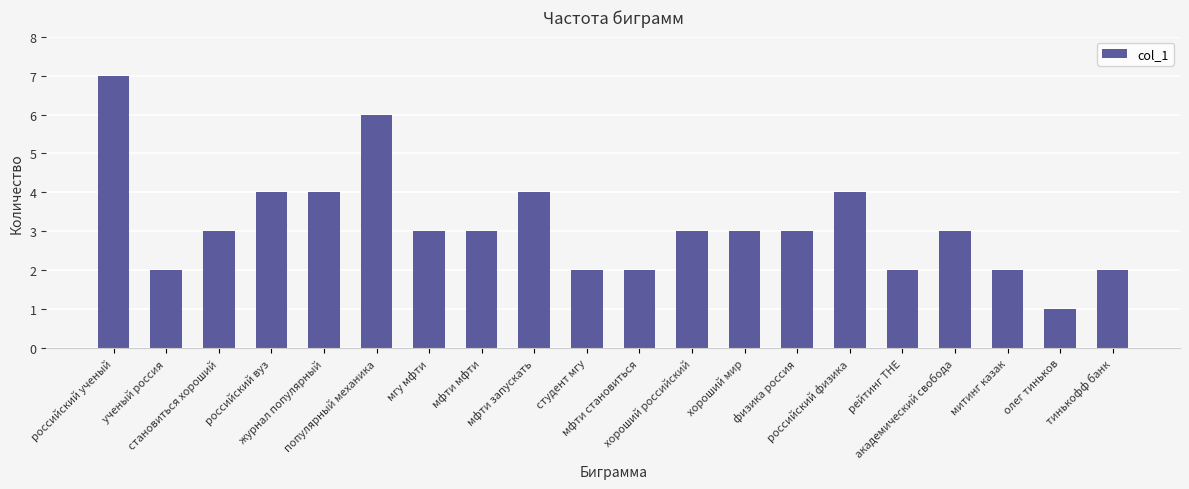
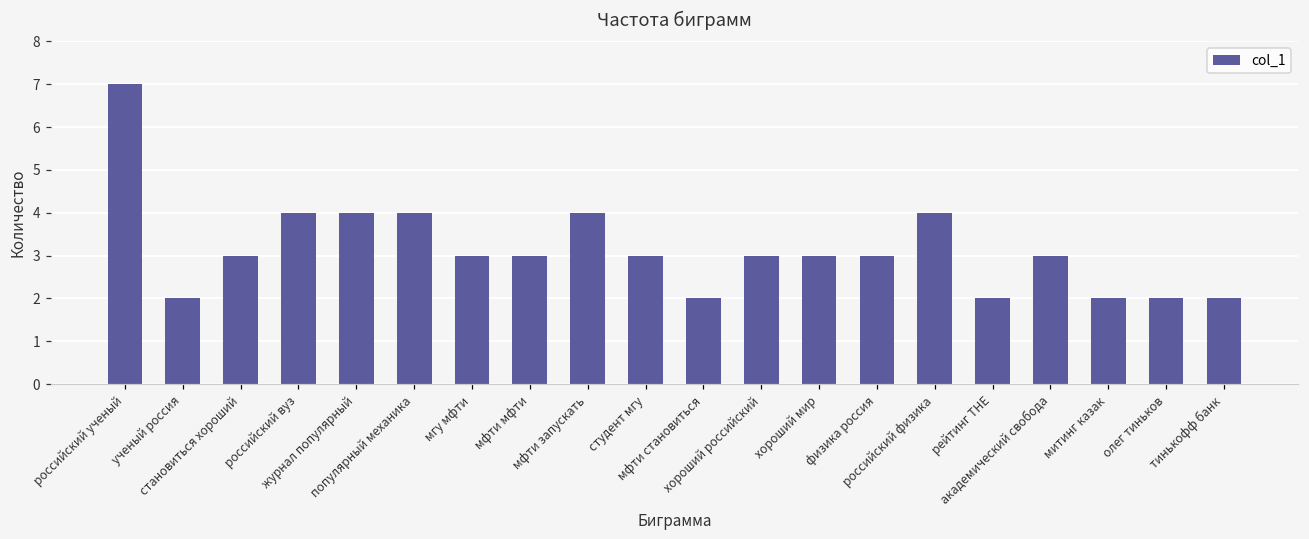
  {
    "российский ученый": 7,
    "ученый россия": 2,
    "становиться хороший": 3,
    "российский вуз": 4,
    "журнал популярный": 4,
-   "популярный механика": 6,
+   "популярный механика": 4,
    "мгу мфти": 3,
    "мфти мфти": 3,
    "мфти запускать": 4,
-   "студент мгу": 2,
+   "студент мгу": 3,
    "мфти становиться": 2,
    "хороший российский": 3,
    "хороший мир": 3,
    "физика россия": 3,
    "российский физика": 4,
    "рейтинг THE": 2,
    "академический свобода": 3,
    "митинг казак": 2,
-   "олег тиньков": 1,
+   "олег тиньков": 2,
    "тинькофф банк": 2
  }
